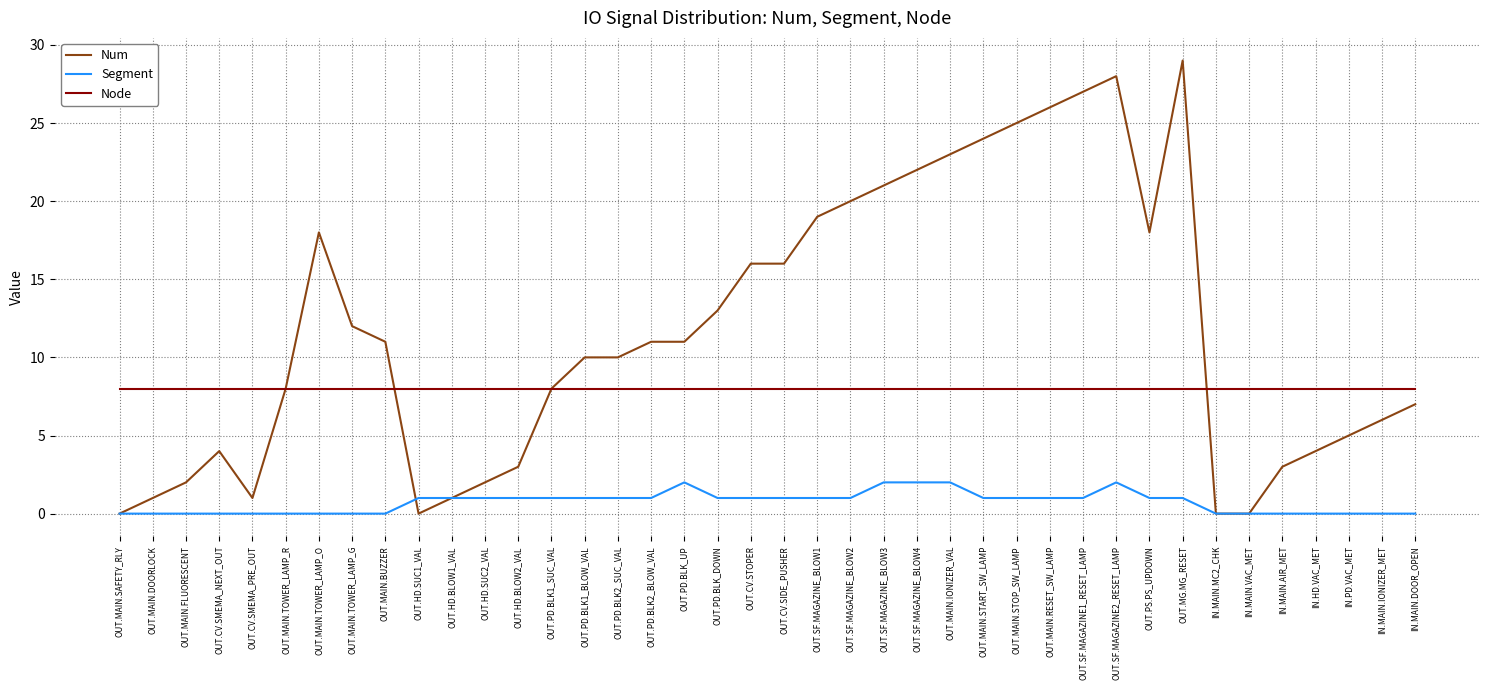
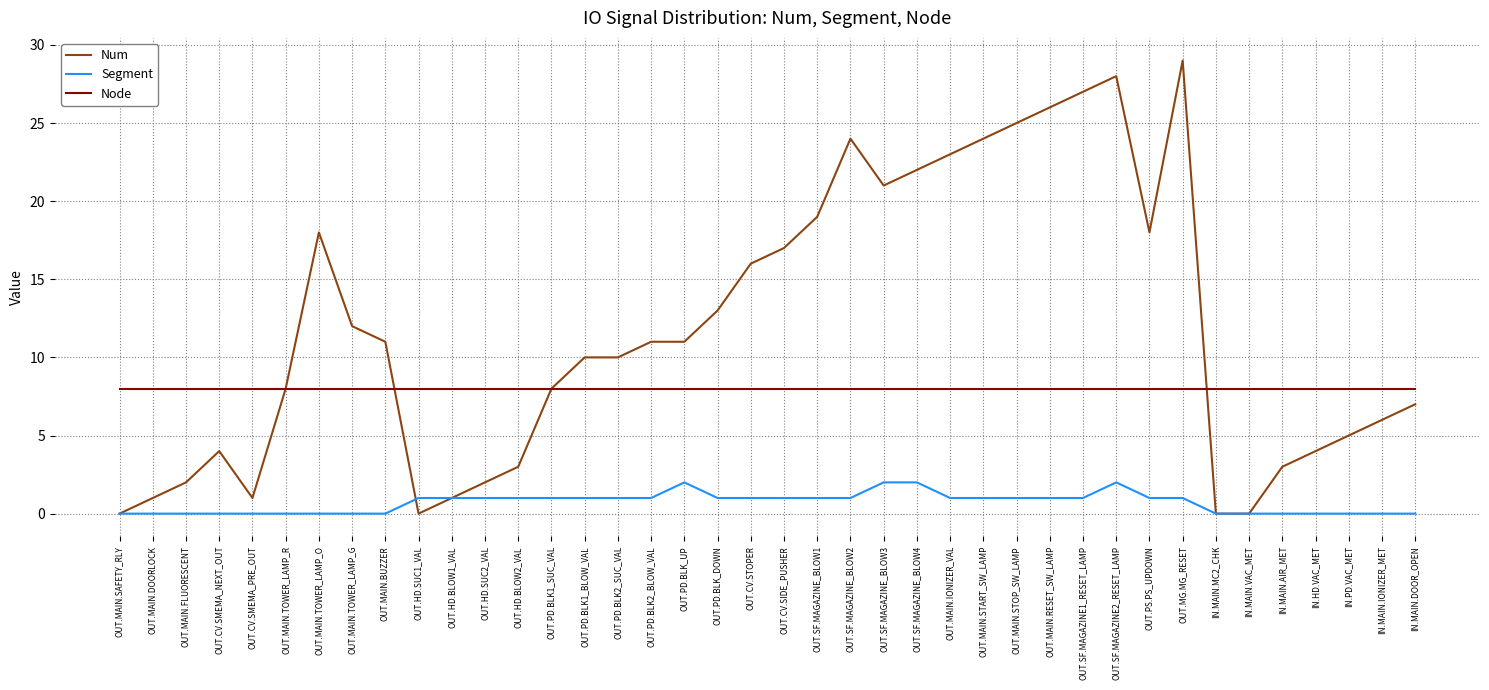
  {
    "Num": {
      "OUT.MAIN.DOORLOCK": 1,
      "OUT.MAIN.FLUORESCENT": 2,
      "OUT.CV.SMEMA_NEXT_OUT": 4,
      "OUT.CV.SMEMA_PRE_OUT": 1,
      "OUT.MAIN.TOWER_LAMP_O": 18,
      "OUT.MAIN.TOWER_LAMP_G": 12,
      "OUT.MAIN.BUZZER": 11,
      "OUT.HD.SUC1_VAL": 0,
      "OUT.HD.SUC2_VAL": 2,
      "OUT.HD.BLOW2_VAL": 3,
      "OUT.PD.BLK1_BLOW_VAL": 10,
      "OUT.PD.BLK2_SUC_VAL": 10,
      "OUT.PD.BLK2_BLOW_VAL": 11,
      "OUT.PD.BLK_UP": 11,
      "OUT.PD.BLK_DOWN": 13,
      "OUT.CV.STOPER": 16,
-     "OUT.CV.SIDE_PUSHER": 16,
+     "OUT.CV.SIDE_PUSHER": 17,
      "OUT.SF.MAGAZINE_BLOW1": 19,
-     "OUT.SF.MAGAZINE_BLOW2": 20,
+     "OUT.SF.MAGAZINE_BLOW2": 24,
      "OUT.SF.MAGAZINE_BLOW3": 21,
      "OUT.SF.MAGAZINE_BLOW4": 22,
      "OUT.MAIN.IONIZER_VAL": 23,
      "OUT.MAIN.START_SW_LAMP": 24,
      "OUT.MAIN.STOP_SW_LAMP": 25,
      "OUT.MAIN.RESET_SW_LAMP": 26,
      "OUT.SF.MAGAZINE1_RESET_LAMP": 27,
      "OUT.SF.MAGAZINE2_RESET_LAMP": 28,
      "OUT.PS.PS_UPDOWN": 18,
      "OUT.MG.MG_RESET": 29,
      "IN.MAIN.AIR_MET": 3,
      "IN.HD.VAC_MET": 4,
      "IN.PD.VAC_MET": 5,
      "IN.MAIN.IONIZER_MET": 6,
      "IN.MAIN.DOOR_OPEN": 7
    },
    "Segment": {
      "OUT.MAIN.DOORLOCK": 0,
      "OUT.MAIN.FLUORESCENT": 0,
      "OUT.CV.SMEMA_NEXT_OUT": 0,
      "OUT.CV.SMEMA_PRE_OUT": 0,
      "OUT.MAIN.TOWER_LAMP_R": 0,
      "OUT.MAIN.TOWER_LAMP_O": 0,
      "OUT.MAIN.TOWER_LAMP_G": 0,
      "OUT.MAIN.BUZZER": 0,
      "OUT.HD.SUC1_VAL": 1,
      "OUT.HD.SUC2_VAL": 1,
      "OUT.HD.BLOW2_VAL": 1,
      "OUT.PD.BLK1_SUC_VAL": 1,
      "OUT.PD.BLK1_BLOW_VAL": 1,
      "OUT.PD.BLK2_SUC_VAL": 1,
      "OUT.PD.BLK2_BLOW_VAL": 1,
      "OUT.PD.BLK_UP": 2,
      "OUT.PD.BLK_DOWN": 1,
      "OUT.CV.STOPER": 1,
      "OUT.CV.SIDE_PUSHER": 1,
      "OUT.SF.MAGAZINE_BLOW1": 1,
      "OUT.SF.MAGAZINE_BLOW2": 1,
      "OUT.SF.MAGAZINE_BLOW3": 2,
      "OUT.SF.MAGAZINE_BLOW4": 2,
-     "OUT.MAIN.IONIZER_VAL": 2,
+     "OUT.MAIN.IONIZER_VAL": 1,
      "OUT.MAIN.START_SW_LAMP": 1,
      "OUT.MAIN.STOP_SW_LAMP": 1,
      "OUT.MAIN.RESET_SW_LAMP": 1,
      "OUT.SF.MAGAZINE1_RESET_LAMP": 1,
      "OUT.SF.MAGAZINE2_RESET_LAMP": 2,
      "OUT.PS.PS_UPDOWN": 1,
      "OUT.MG.MG_RESET": 1,
      "IN.MAIN.AIR_MET": 0,
      "IN.HD.VAC_MET": 0,
      "IN.PD.VAC_MET": 0,
      "IN.MAIN.IONIZER_MET": 0,
      "IN.MAIN.DOOR_OPEN": 0
    },
    "Node": {
      "OUT.MAIN.SAFETY_RLY": 8,
      "OUT.MAIN.DOORLOCK": 8,
      "OUT.MAIN.FLUORESCENT": 8,
      "OUT.CV.SMEMA_NEXT_OUT": 8,
      "OUT.CV.SMEMA_PRE_OUT": 8,
      "OUT.MAIN.TOWER_LAMP_O": 8,
      "OUT.MAIN.TOWER_LAMP_G": 8,
      "OUT.MAIN.BUZZER": 8,
      "OUT.HD.SUC1_VAL": 8,
      "OUT.HD.BLOW1_VAL": 8,
      "OUT.HD.SUC2_VAL": 8,
      "OUT.HD.BLOW2_VAL": 8,
      "OUT.PD.BLK1_BLOW_VAL": 8,
      "OUT.PD.BLK2_SUC_VAL": 8,
      "OUT.PD.BLK2_BLOW_VAL": 8,
      "OUT.PD.BLK_UP": 8,
      "OUT.PD.BLK_DOWN": 8,
      "OUT.CV.STOPER": 8,
      "OUT.CV.SIDE_PUSHER": 8,
      "OUT.SF.MAGAZINE_BLOW1": 8,
      "OUT.SF.MAGAZINE_BLOW2": 8,
      "OUT.SF.MAGAZINE_BLOW3": 8,
      "OUT.SF.MAGAZINE_BLOW4": 8,
      "OUT.MAIN.IONIZER_VAL": 8,
      "OUT.MAIN.START_SW_LAMP": 8,
      "OUT.MAIN.STOP_SW_LAMP": 8,
      "OUT.MAIN.RESET_SW_LAMP": 8,
      "OUT.SF.MAGAZINE1_RESET_LAMP": 8,
      "OUT.SF.MAGAZINE2_RESET_LAMP": 8,
      "OUT.PS.PS_UPDOWN": 8,
      "OUT.MG.MG_RESET": 8,
      "IN.MAIN.MC2_CHK": 8,
      "IN.MAIN.VAC_MET": 8,
      "IN.MAIN.AIR_MET": 8,
      "IN.HD.VAC_MET": 8,
      "IN.PD.VAC_MET": 8,
      "IN.MAIN.IONIZER_MET": 8,
      "IN.MAIN.DOOR_OPEN": 8
    }
  }
